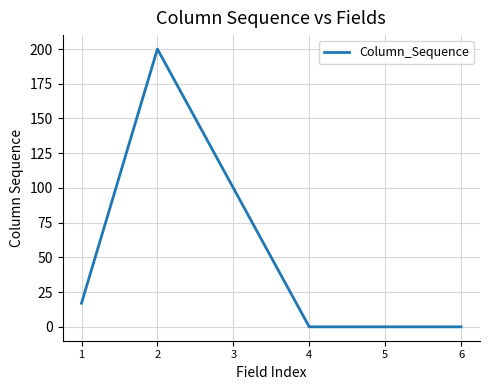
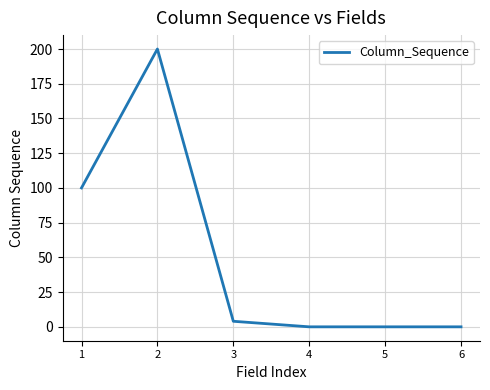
  {
-   "1": 17,
+   "1": 100,
    "2": 200,
-   "3": 100,
+   "3": 4,
    "4": 0,
    "5": 0,
    "6": 0
  }
